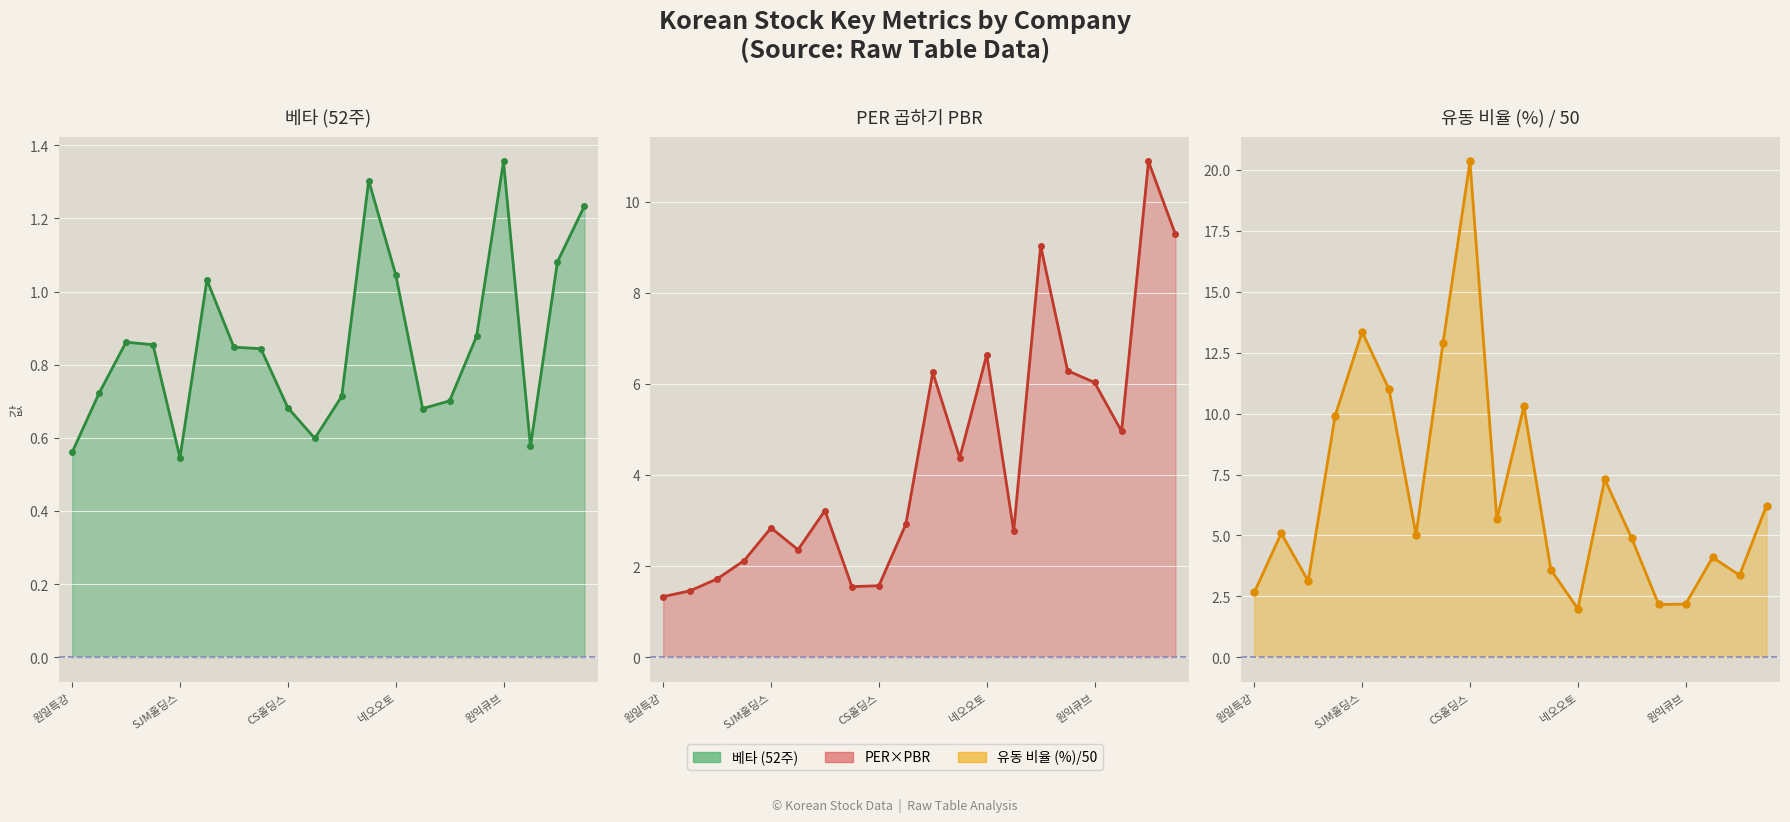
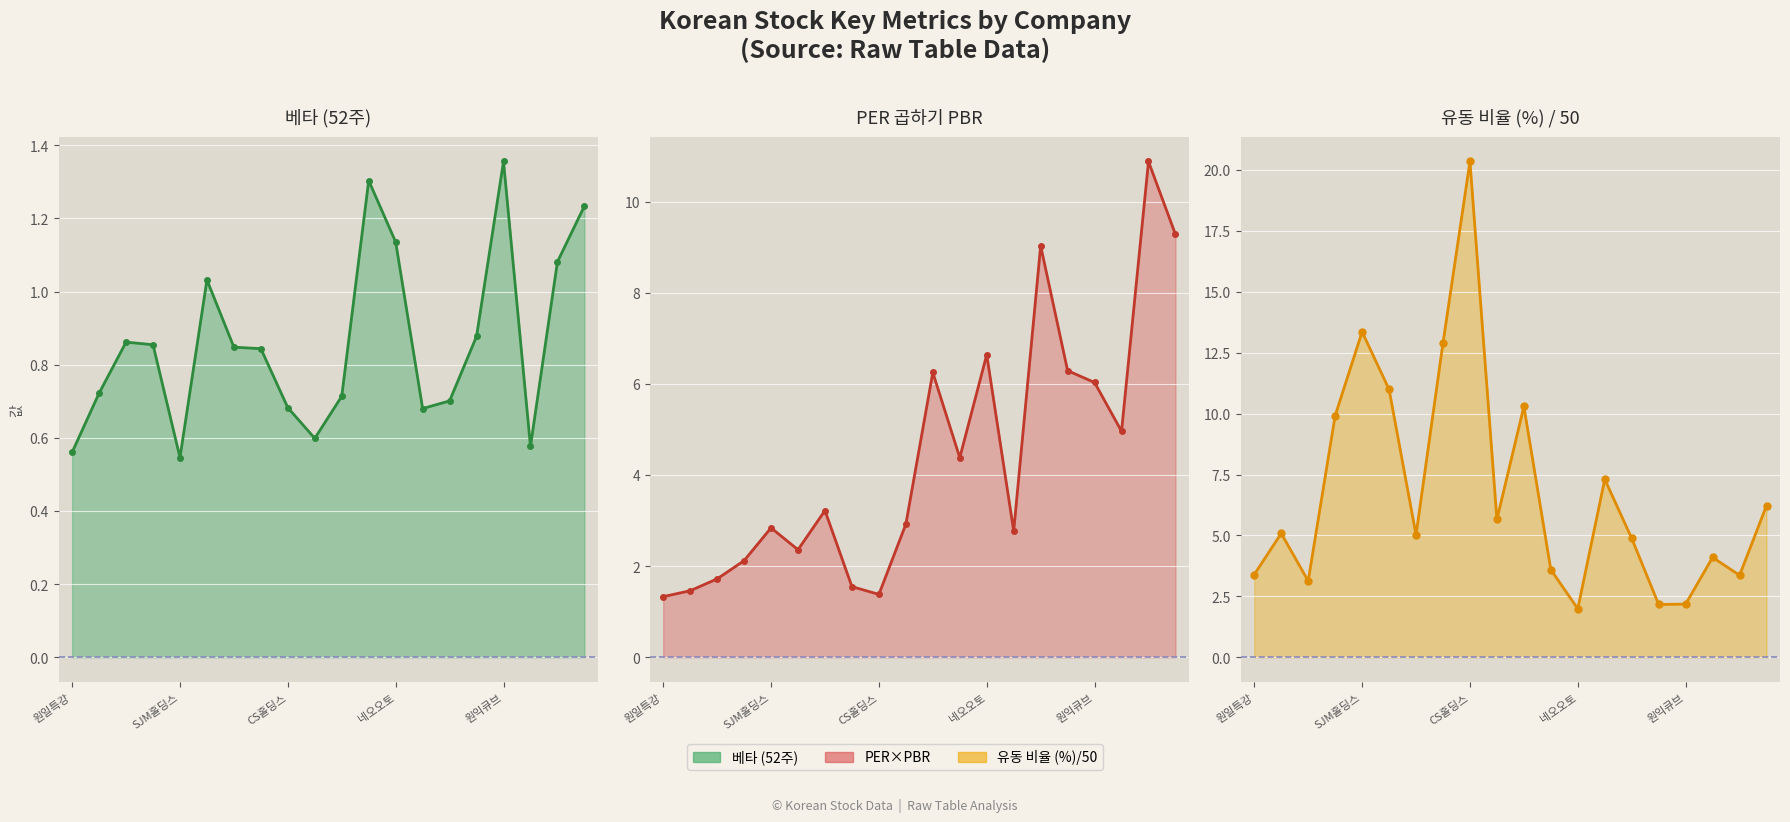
  {
    "베타 (52주)": {
      "원일특강": 0.56,
      "SJM홀딩스": 0.55,
      "CS홀딩스": 0.68,
-     "네오오토": 1.05,
+     "네오오토": 1.14,
      "원익큐브": 1.36
    },
    "PER 곱하기 PBR": {
      "원일특강": 1.3,
      "SJM홀딩스": 2.8,
-     "CS홀딩스": 1.6,
+     "CS홀딩스": 1.4,
      "네오오토": 6.6,
      "원익큐브": 6.0
    },
    "유동 비율 (%) / 50": {
-     "원일특강": 2.7,
+     "원일특강": 3.4,
      "SJM홀딩스": 13.4,
      "CS홀딩스": 20.3,
      "네오오토": 2.0,
      "원익큐브": 2.2
    }
  }
